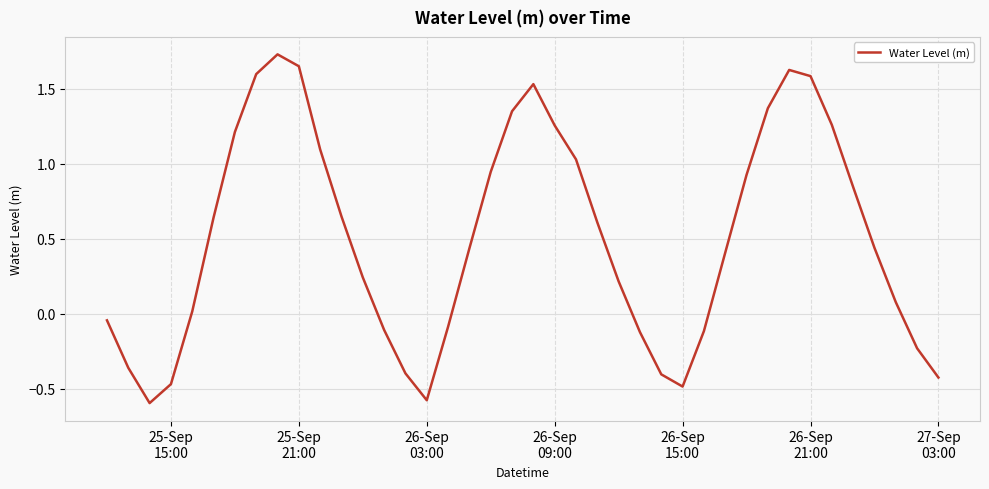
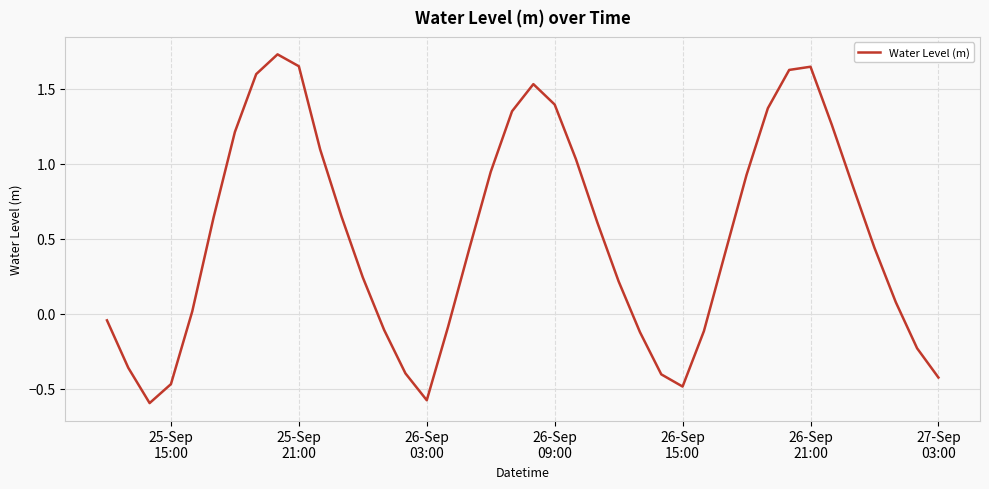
  {
    "25-Sep 15:00": -0.47,
    "25-Sep 21:00": 1.65,
    "26-Sep 03:00": -0.58,
-   "26-Sep 09:00": 1.26,
+   "26-Sep 09:00": 1.40,
    "26-Sep 15:00": -0.48,
-   "26-Sep 21:00": 1.59,
+   "26-Sep 21:00": 1.65,
    "27-Sep 03:00": -0.42
  }
